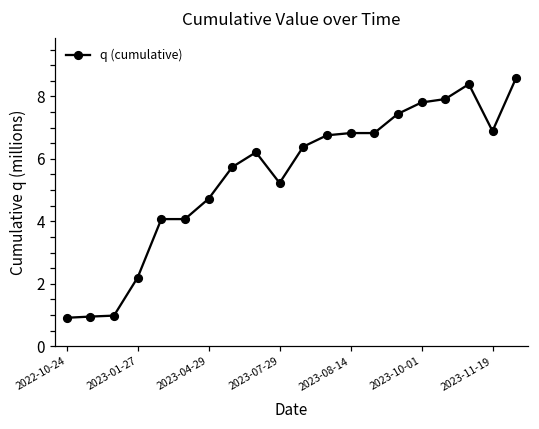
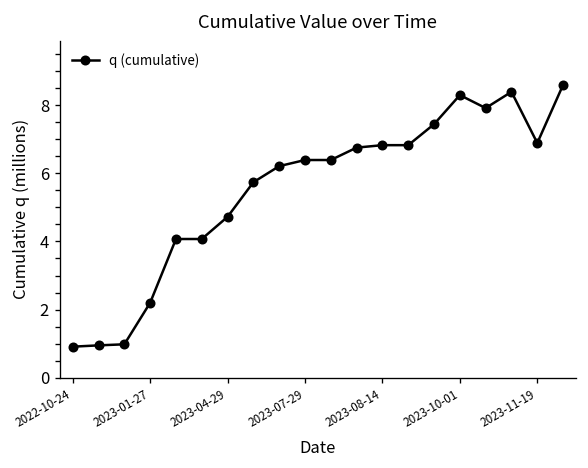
  {
    "2022-10-24": 0.9,
    "2023-01-27": 2.2,
    "2023-04-29": 4.7,
-   "2023-07-29": 5.2,
+   "2023-07-29": 6.4,
    "2023-08-14": 6.8,
-   "2023-10-01": 7.8,
+   "2023-10-01": 8.3,
    "2023-11-19": 6.9
  }
